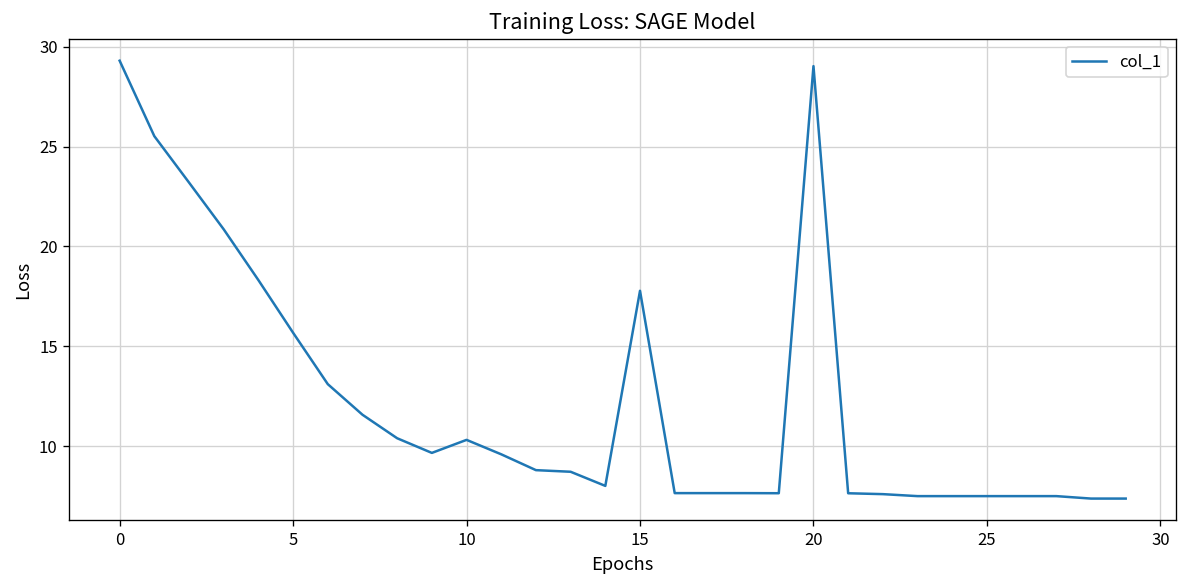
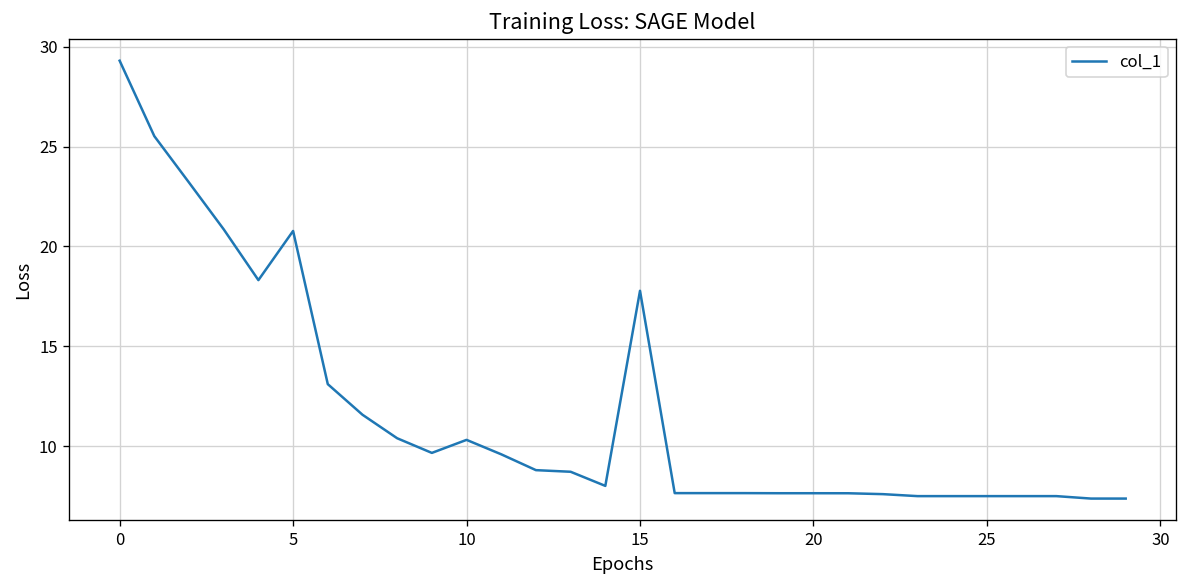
  {
    "0": 29.3,
-   "5": 15.7,
+   "5": 20.8,
    "10": 10.3,
    "15": 17.8,
-   "20": 29.0,
+   "20": 7.6,
    "25": 7.5
  }
